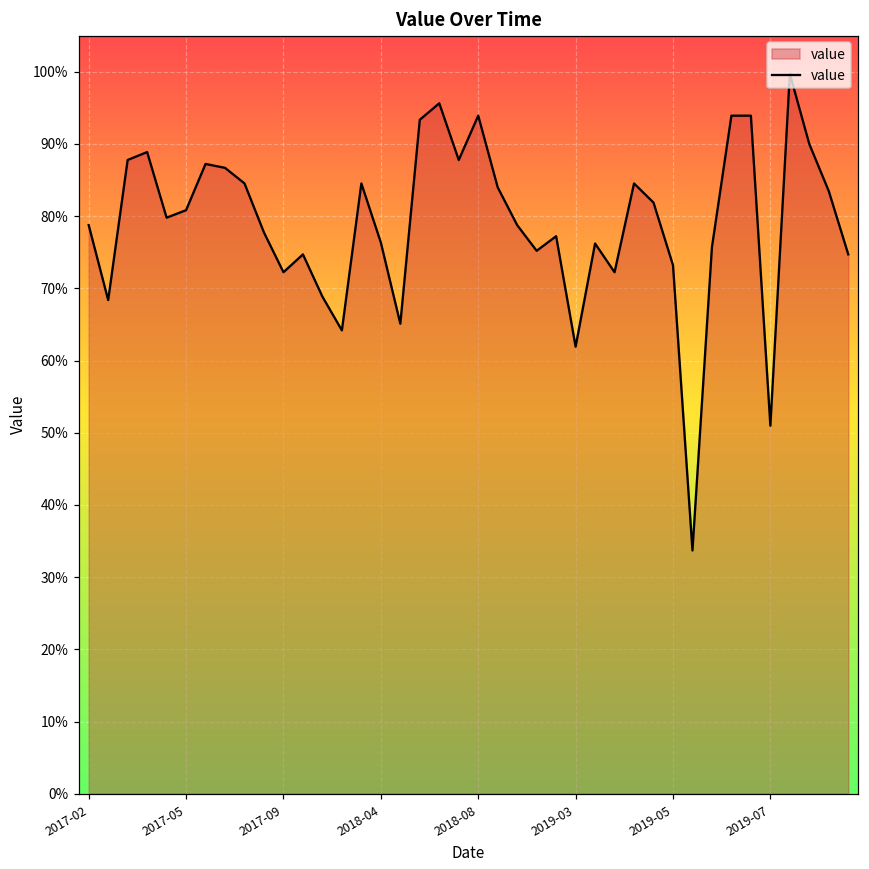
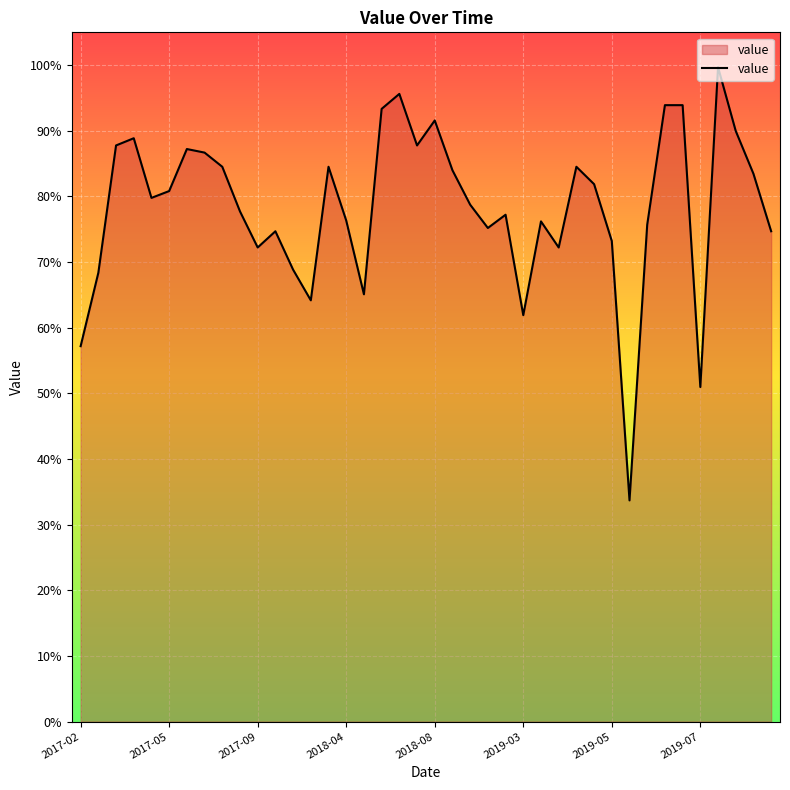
  {
-   "2017-02": "79%",
+   "2017-02": "57%",
    "2017-05": "81%",
    "2017-09": "72%",
    "2018-04": "76%",
-   "2018-08": "94%",
+   "2018-08": "92%",
    "2019-03": "62%",
    "2019-05": "73%",
    "2019-07": "51%"
  }
